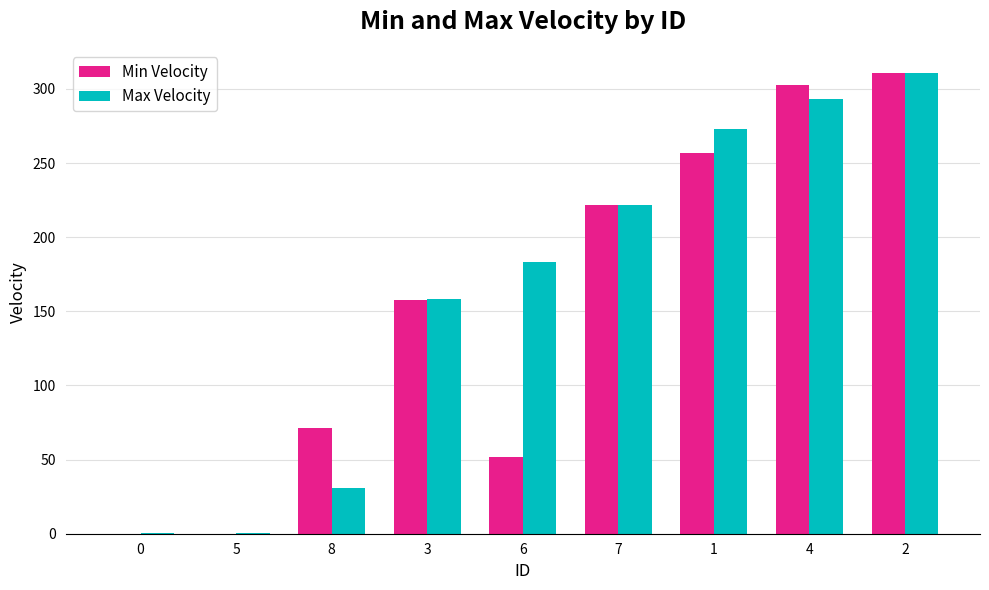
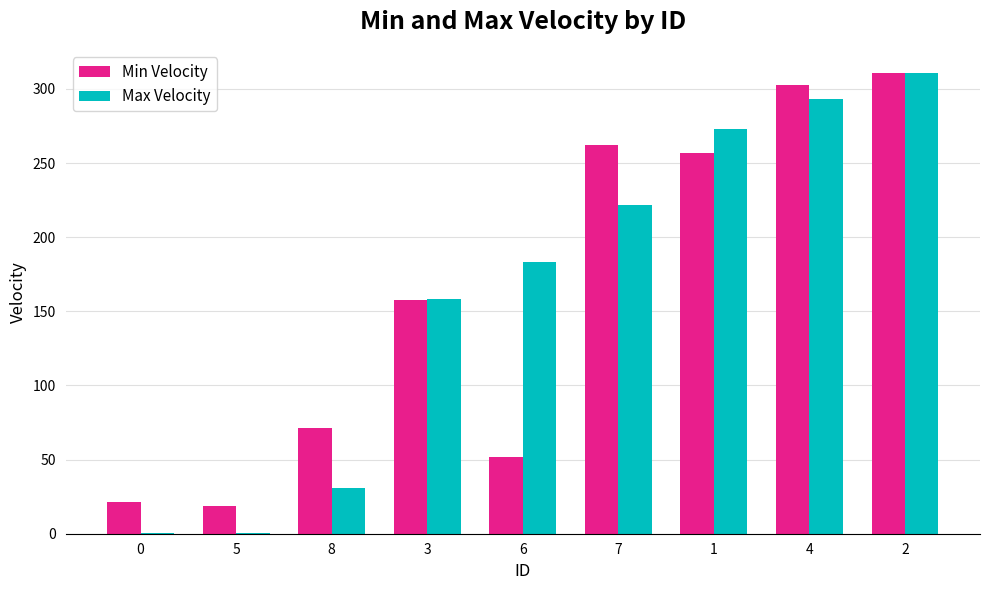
  {
    "Min Velocity": {
-     "0": 0,
-     "5": 0,
+     "0": 22,
+     "5": 18,
      "8": 71,
      "3": 158,
      "6": 52,
-     "7": 222,
+     "7": 262,
      "1": 257,
      "4": 303,
      "2": 311
    },
    "Max Velocity": {
      "8": 31,
      "3": 158,
      "6": 183,
      "7": 222,
      "1": 273,
      "4": 293,
      "2": 311
    }
  }
